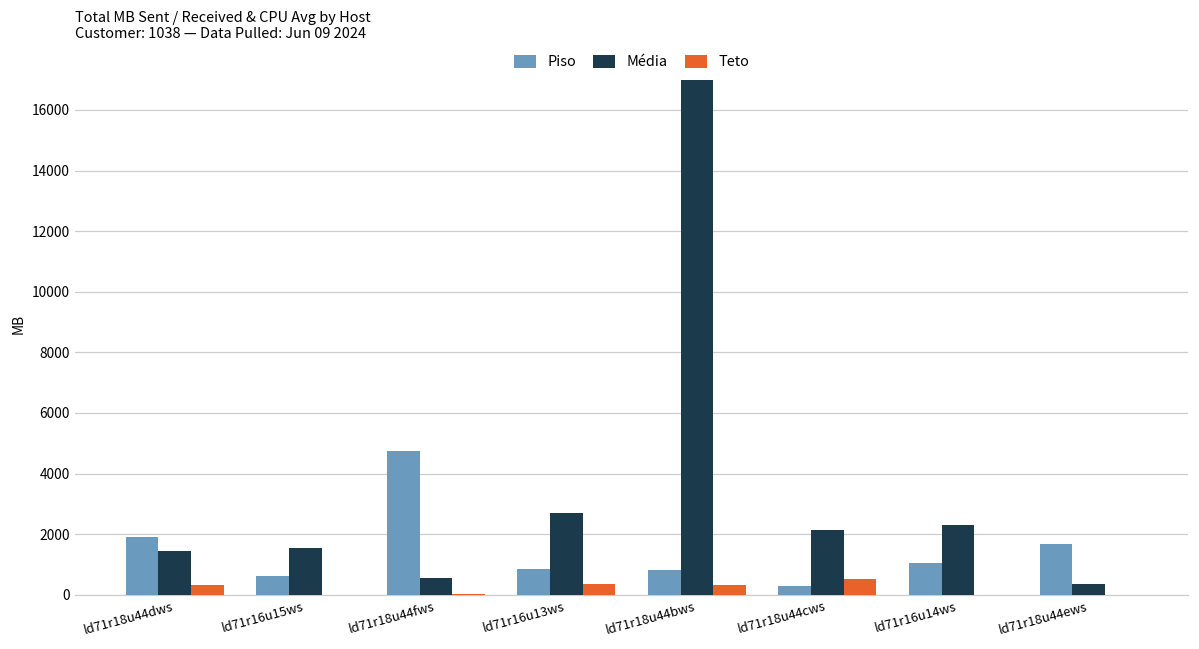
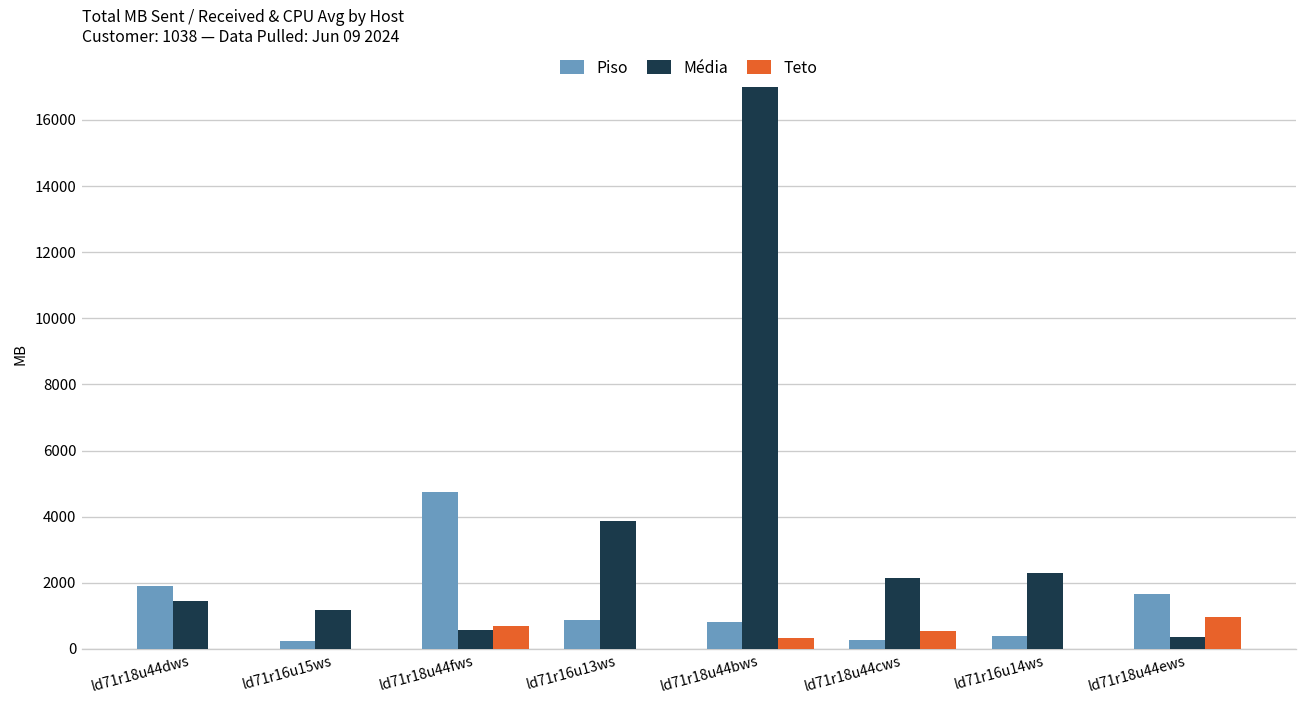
  {
    "Piso": {
      "ld71r18u44dws": 1900,
-     "ld71r16u15ws": 600,
+     "ld71r16u15ws": 200,
      "ld71r18u44fws": 4700,
      "ld71r16u13ws": 900,
      "ld71r18u44bws": 800,
      "ld71r18u44cws": 300,
-     "ld71r16u14ws": 1100,
+     "ld71r16u14ws": 400,
      "ld71r18u44ews": 1700
    },
    "Média": {
      "ld71r18u44dws": 1400,
-     "ld71r16u15ws": 1500,
+     "ld71r16u15ws": 1200,
      "ld71r18u44fws": 600,
-     "ld71r16u13ws": 2700,
+     "ld71r16u13ws": 3900,
      "ld71r18u44bws": 17000,
      "ld71r18u44cws": 2100,
      "ld71r16u14ws": 2300,
      "ld71r18u44ews": 400
    },
    "Teto": {
-     "ld71r18u44dws": 300,
-     "ld71r18u44fws": 0,
-     "ld71r16u13ws": 300,
+     "ld71r18u44dws": 0,
+     "ld71r18u44fws": 700,
+     "ld71r16u13ws": 0,
      "ld71r18u44bws": 300,
      "ld71r18u44cws": 500,
-     "ld71r18u44ews": 0
+     "ld71r18u44ews": 1000
    }
  }
